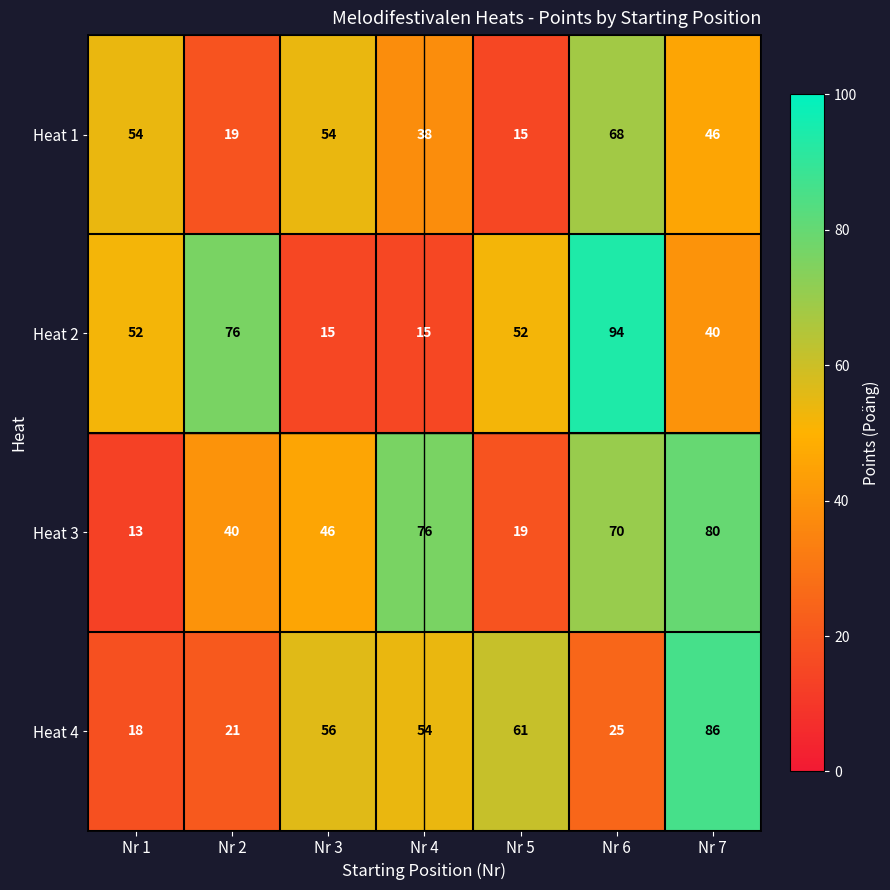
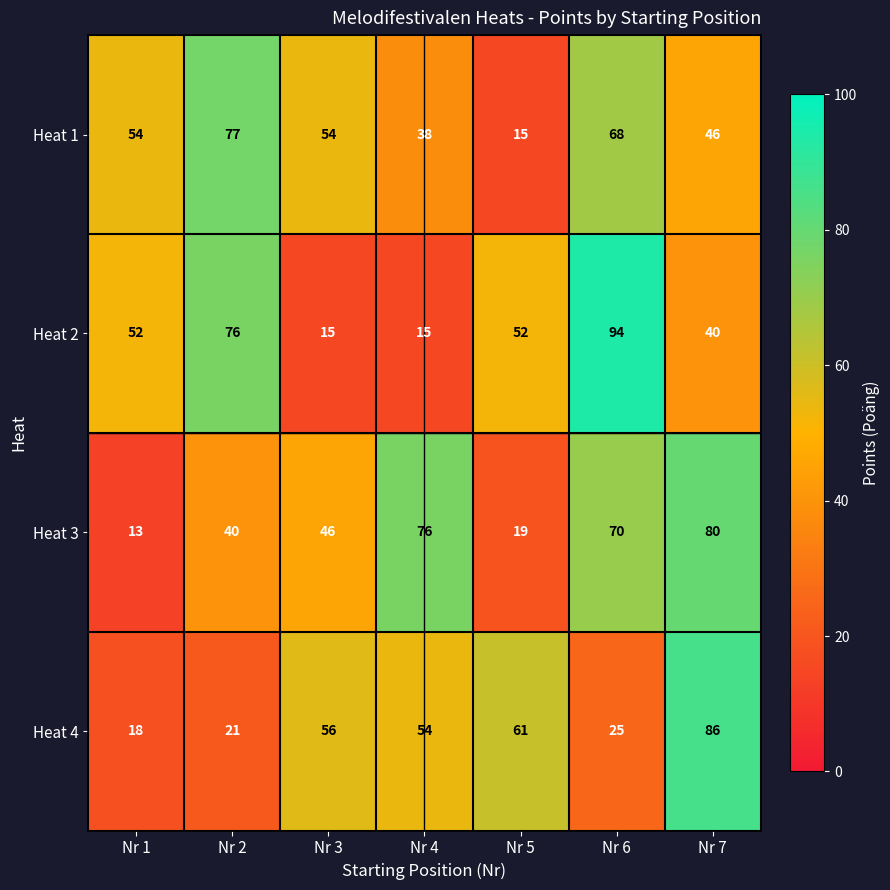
  {
    "Heat 1": {
      "Nr 1": 54,
-     "Nr 2": 19,
+     "Nr 2": 77,
      "Nr 3": 54,
      "Nr 4": 38,
      "Nr 5": 15,
      "Nr 6": 68,
      "Nr 7": 46
    },
    "Heat 2": {
      "Nr 1": 52,
      "Nr 2": 76,
      "Nr 3": 15,
      "Nr 4": 15,
      "Nr 5": 52,
      "Nr 6": 94,
      "Nr 7": 40
    },
    "Heat 3": {
      "Nr 1": 13,
      "Nr 2": 40,
      "Nr 3": 46,
      "Nr 4": 76,
      "Nr 5": 19,
      "Nr 6": 70,
      "Nr 7": 80
    },
    "Heat 4": {
      "Nr 1": 18,
      "Nr 2": 21,
      "Nr 3": 56,
      "Nr 4": 54,
      "Nr 5": 61,
      "Nr 6": 25,
      "Nr 7": 86
    }
  }
